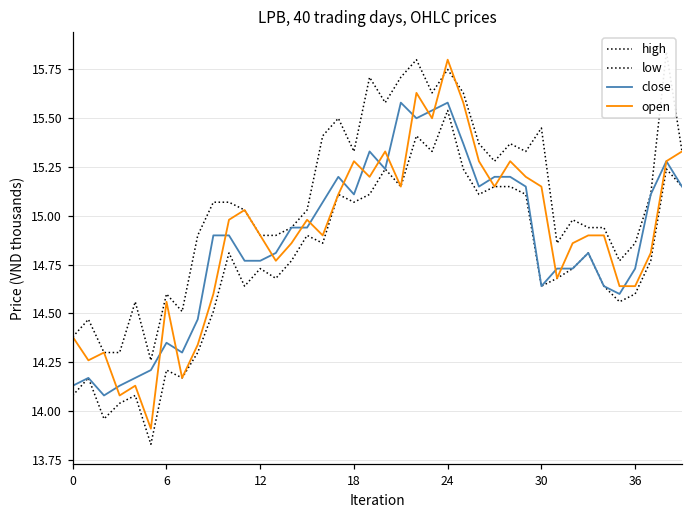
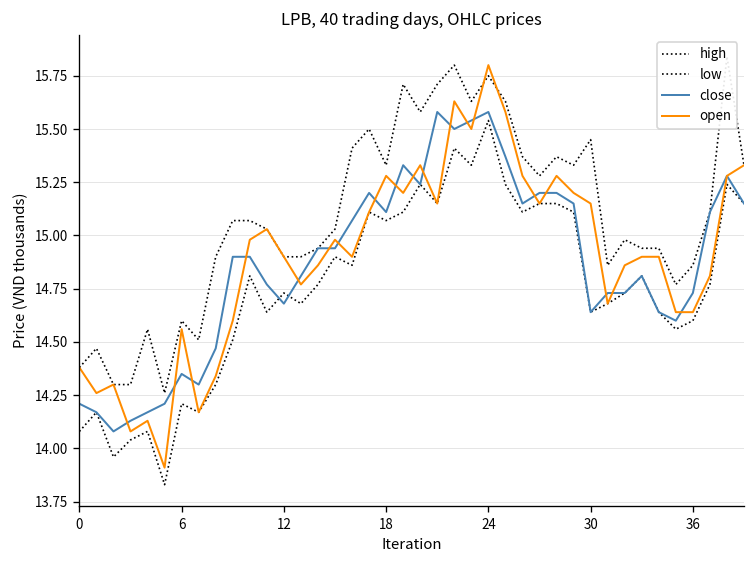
  {
    "close": {
-     "0": 14.13,
+     "0": 14.21,
      "6": 14.35,
-     "12": 14.77,
+     "12": 14.68,
      "18": 15.11,
      "24": 15.58,
      "36": 14.73
    },
    "open": {
      "6": 14.56,
      "18": 15.28,
      "24": 15.80,
      "30": 15.15,
      "36": 14.64
    }
  }
